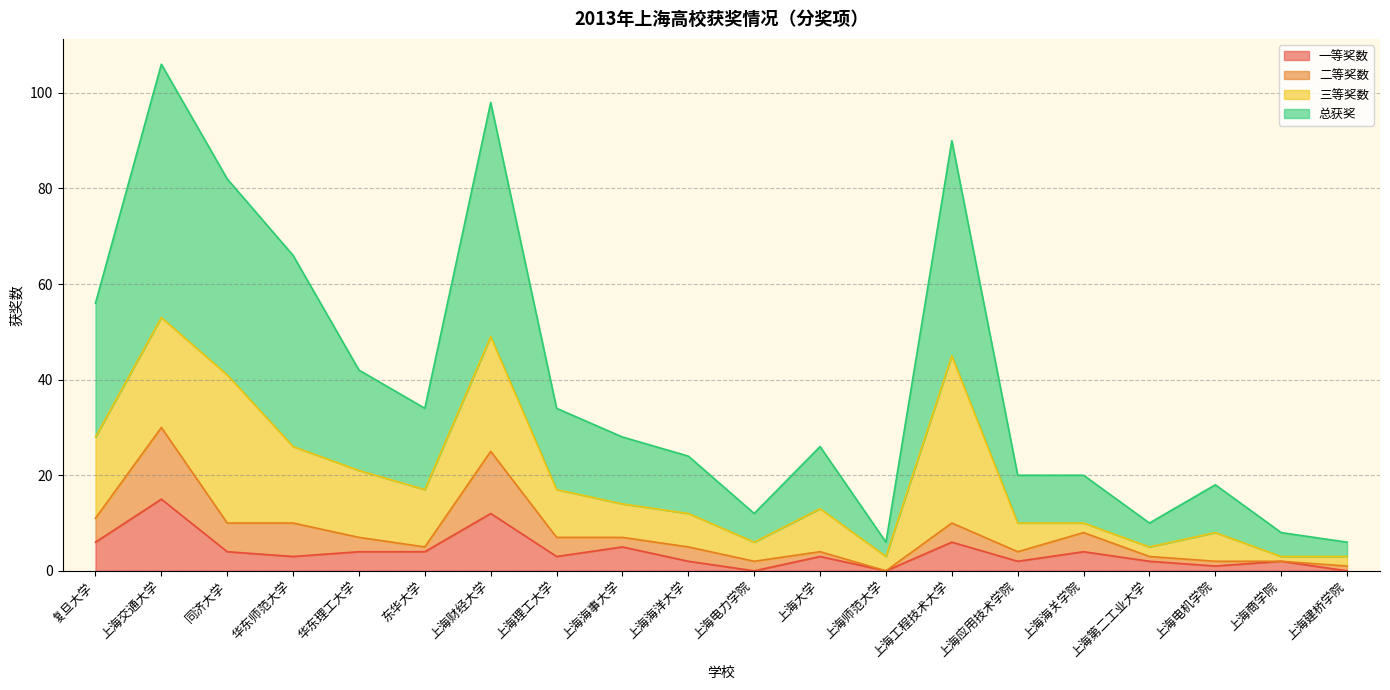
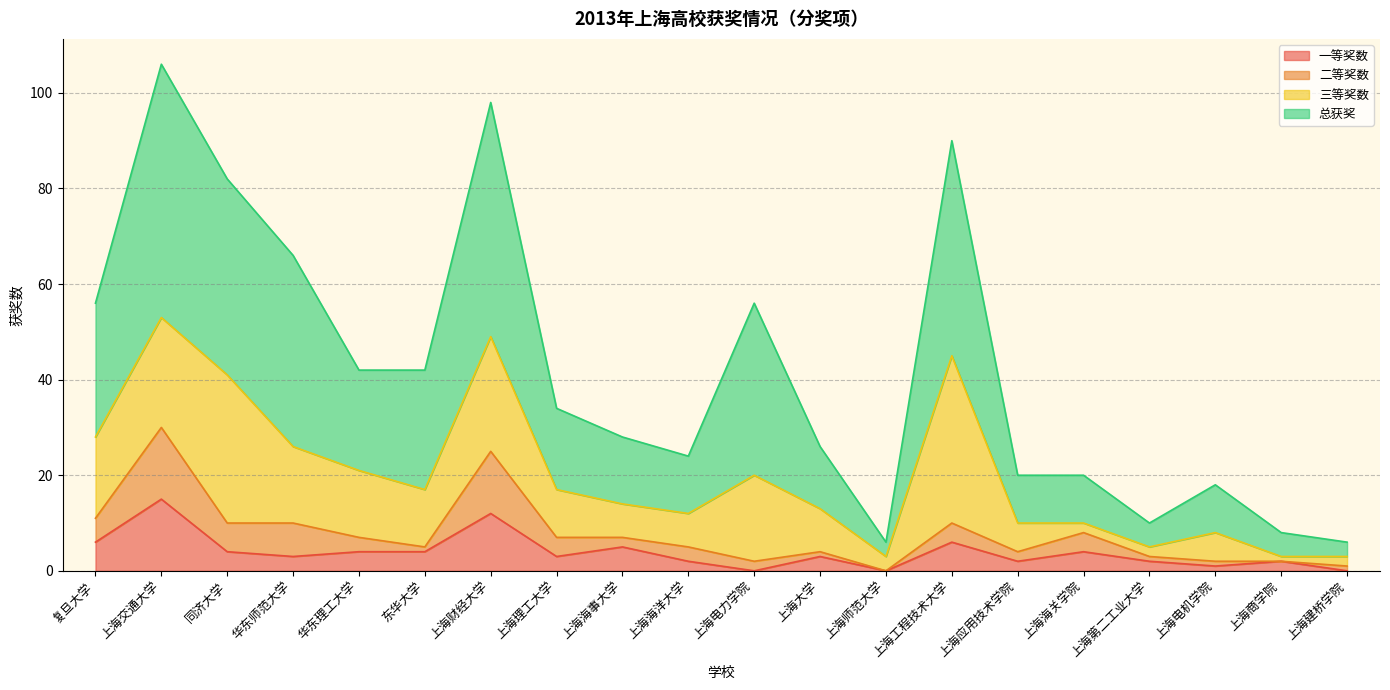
  {
    "三等奖数": {
      "复旦大学": 17,
      "上海交通大学": 23,
      "同济大学": 31,
      "华东师范大学": 16,
      "华东理工大学": 14,
      "东华大学": 12,
      "上海财经大学": 24,
      "上海理工大学": 10,
      "上海海事大学": 7,
      "上海海洋大学": 7,
-     "上海电力学院": 4,
+     "上海电力学院": 18,
      "上海大学": 9,
      "上海师范大学": 3,
      "上海工程技术大学": 35,
      "上海应用技术学院": 6,
      "上海海关学院": 2,
      "上海第二工业大学": 2,
      "上海电机学院": 6,
      "上海商学院": 1,
      "上海建桥学院": 2
    },
    "总获奖": {
      "复旦大学": 28,
      "上海交通大学": 53,
      "同济大学": 41,
      "华东师范大学": 40,
      "华东理工大学": 21,
-     "东华大学": 17,
+     "东华大学": 25,
      "上海财经大学": 49,
      "上海理工大学": 17,
      "上海海事大学": 14,
      "上海海洋大学": 12,
-     "上海电力学院": 6,
+     "上海电力学院": 36,
      "上海大学": 13,
      "上海师范大学": 3,
      "上海工程技术大学": 45,
      "上海应用技术学院": 10,
      "上海海关学院": 10,
      "上海第二工业大学": 5,
      "上海电机学院": 10,
      "上海商学院": 5,
      "上海建桥学院": 3
    }
  }
